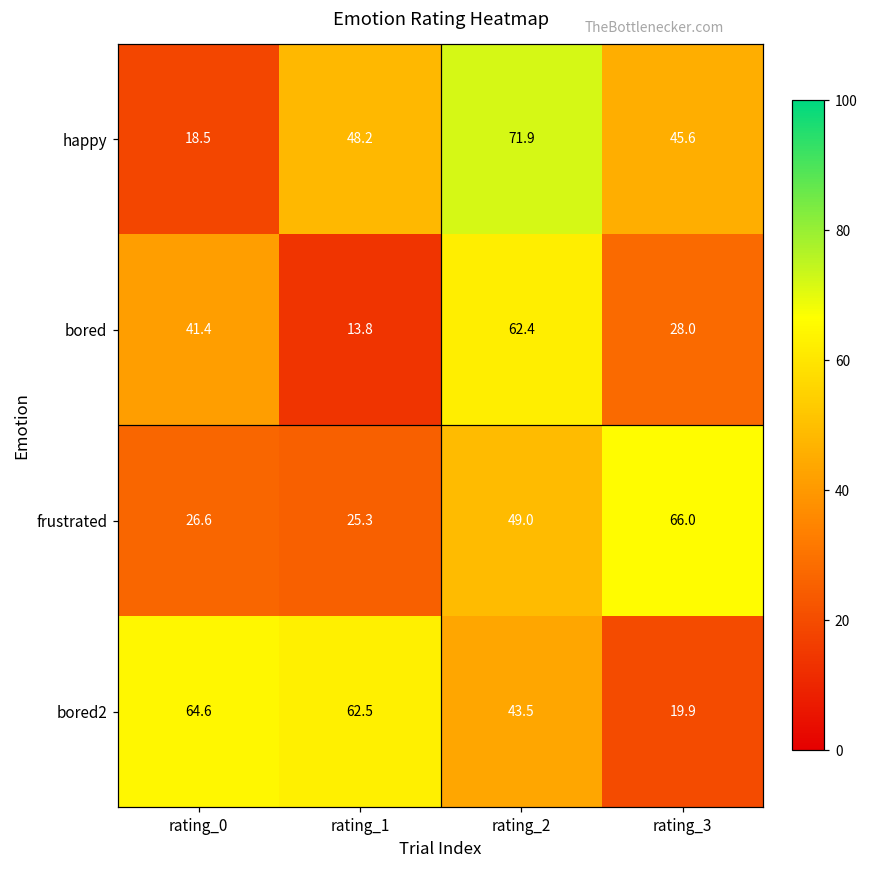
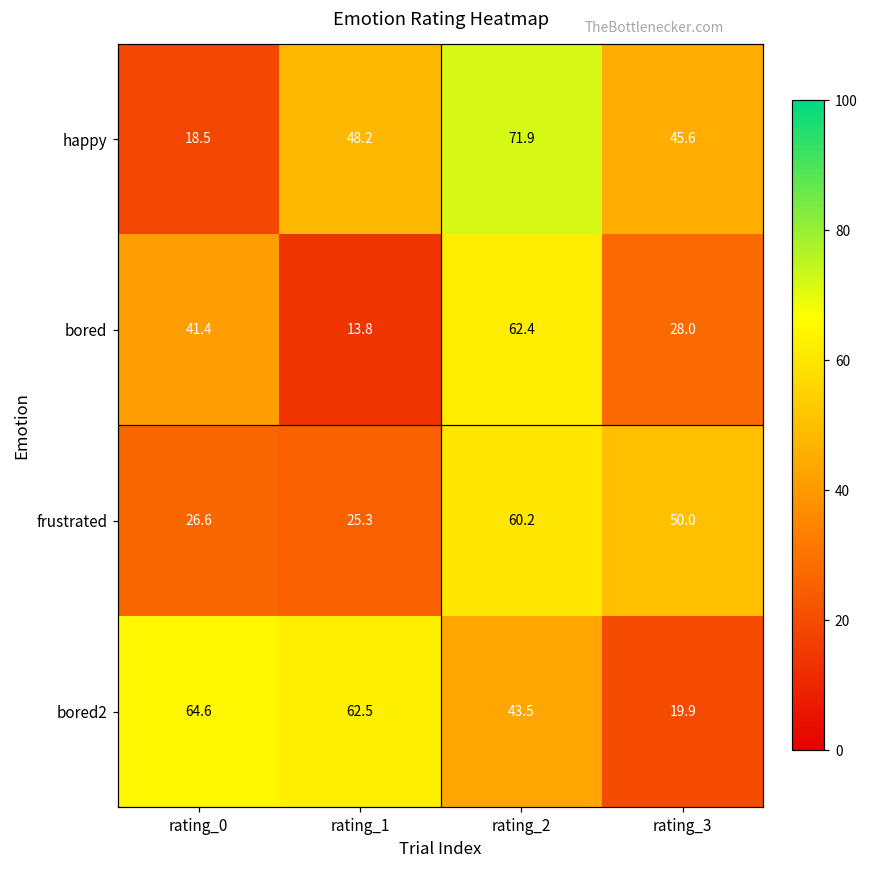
  {
    "happy": {
      "rating_0": 18.5,
      "rating_1": 48.2,
      "rating_2": 71.9,
      "rating_3": 45.6
    },
    "bored": {
      "rating_0": 41.4,
      "rating_1": 13.8,
      "rating_2": 62.4,
      "rating_3": 28.0
    },
    "frustrated": {
      "rating_0": 26.6,
      "rating_1": 25.3,
-     "rating_2": 49.0,
-     "rating_3": 66.0
+     "rating_2": 60.2,
+     "rating_3": 50.0
    },
    "bored2": {
      "rating_0": 64.6,
      "rating_1": 62.5,
      "rating_2": 43.5,
      "rating_3": 19.9
    }
  }
